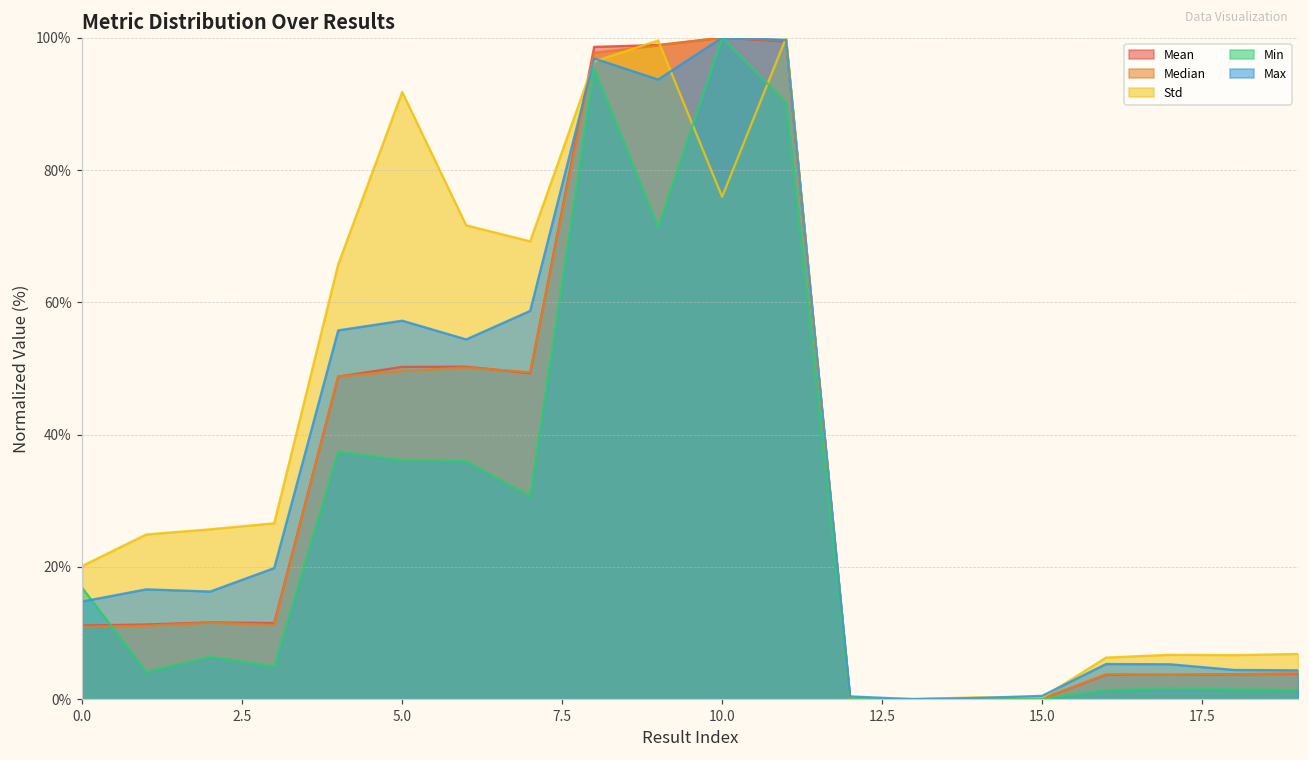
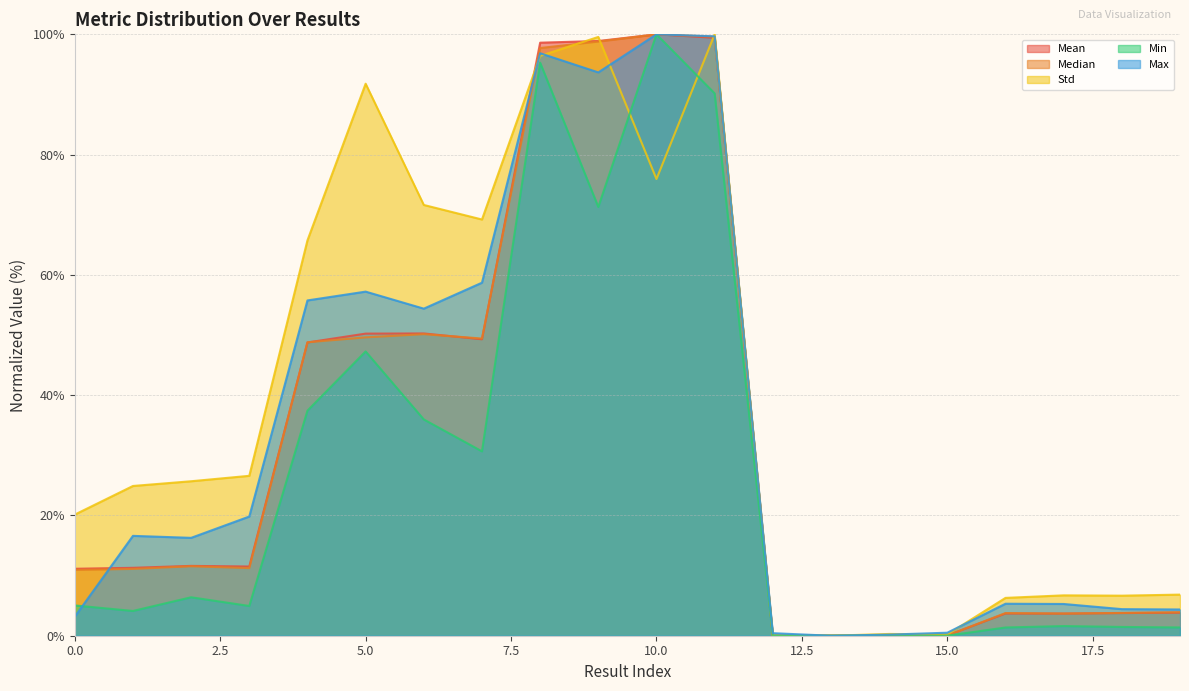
  {
    "Std": {
      "0.0": "20%",
      "5.0": "92%",
      "10.0": "76%"
    },
    "Min": {
-     "0.0": "17%",
-     "5.0": "36%"
+     "0.0": "5%",
+     "5.0": "47%"
    },
    "Max": {
-     "0.0": "15%",
+     "0.0": "3%",
      "5.0": "57%"
    }
  }
